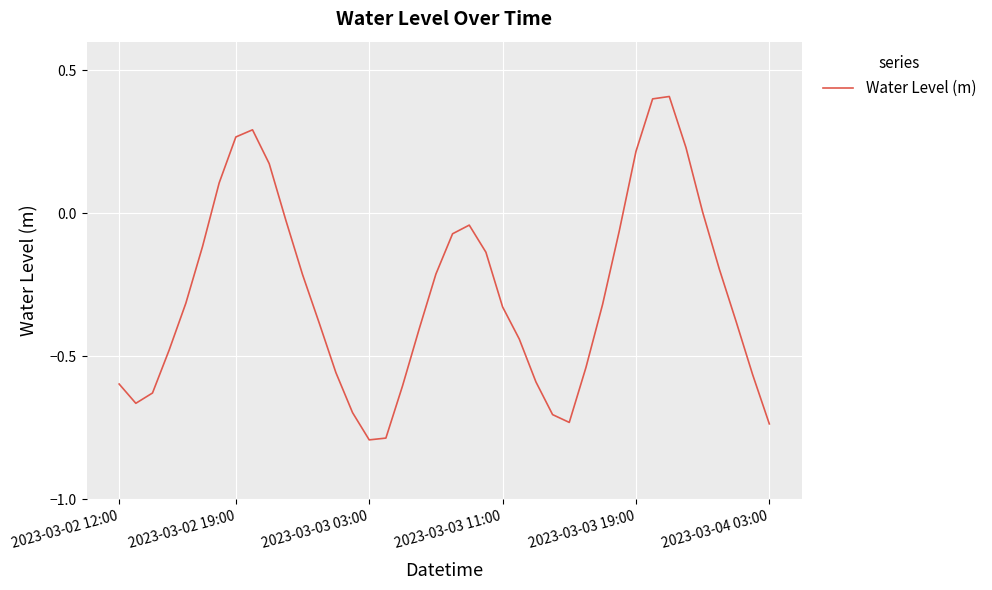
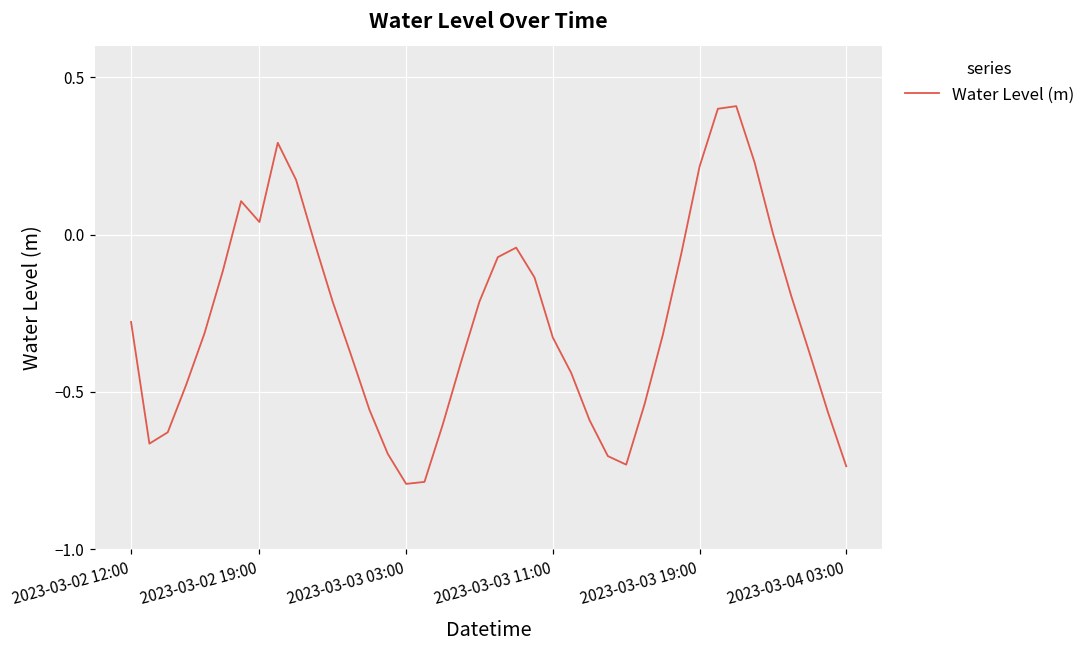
  {
-   "2023-03-02 12:00": -0.60,
-   "2023-03-02 19:00": 0.27,
+   "2023-03-02 12:00": -0.28,
+   "2023-03-02 19:00": 0.04,
    "2023-03-03 03:00": -0.79,
    "2023-03-03 11:00": -0.33,
    "2023-03-03 19:00": 0.22,
    "2023-03-04 03:00": -0.74
  }
